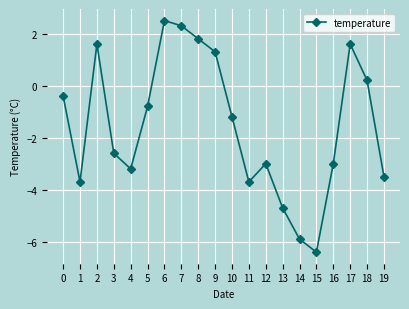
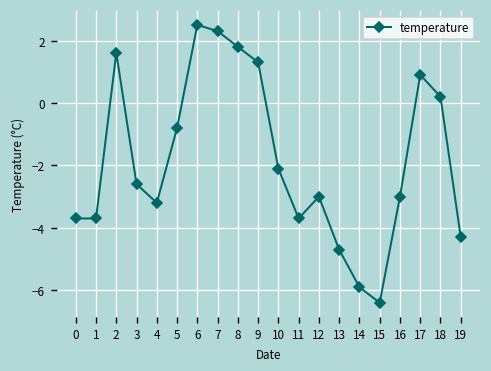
  {
-   "0": -0.4,
+   "0": -3.7,
    "1": -3.7,
    "2": 1.6,
    "3": -2.6,
    "4": -3.2,
    "5": -0.8,
    "6": 2.5,
    "7": 2.3,
    "8": 1.8,
    "9": 1.3,
-   "10": -1.2,
+   "10": -2.1,
    "11": -3.7,
    "12": -3.0,
    "13": -4.7,
    "14": -5.9,
    "15": -6.4,
    "16": -3.0,
-   "17": 1.6,
+   "17": 0.9,
    "18": 0.2,
-   "19": -3.5
+   "19": -4.3
  }
